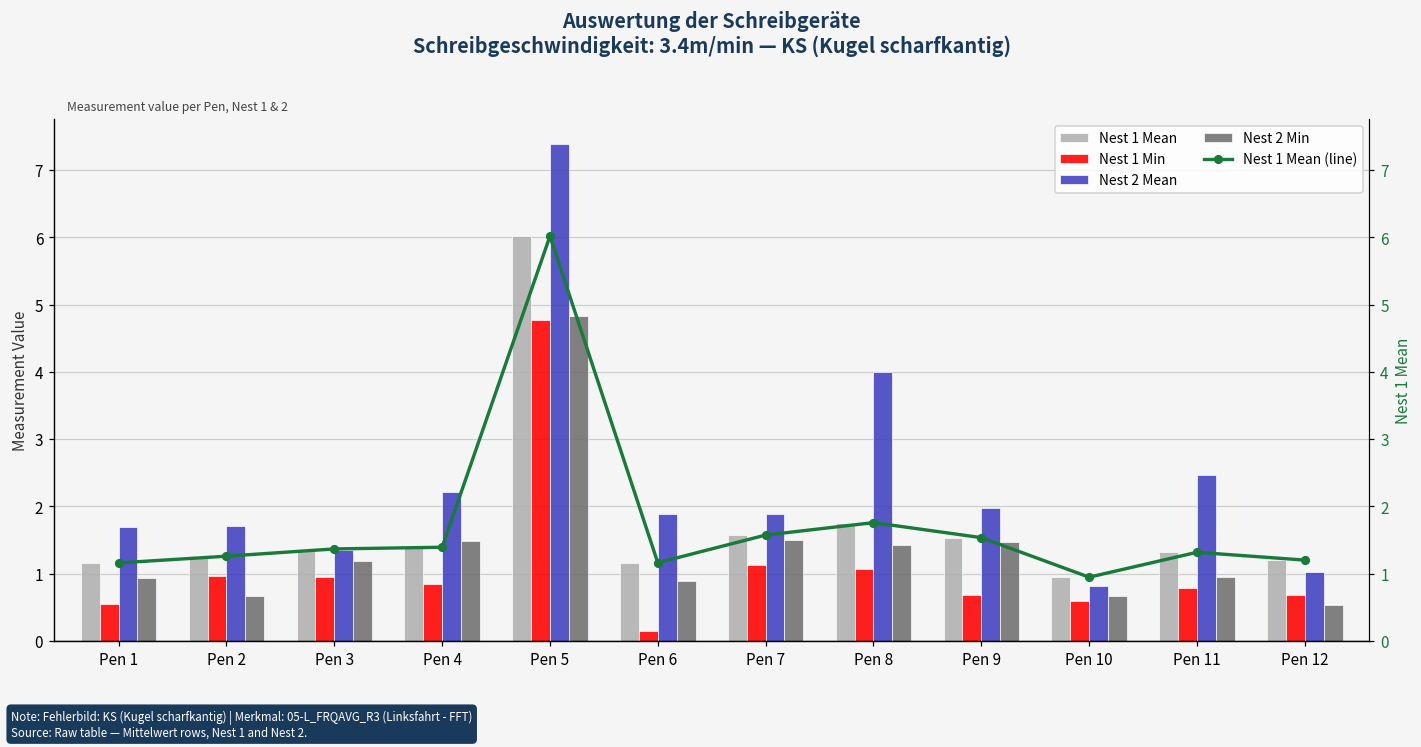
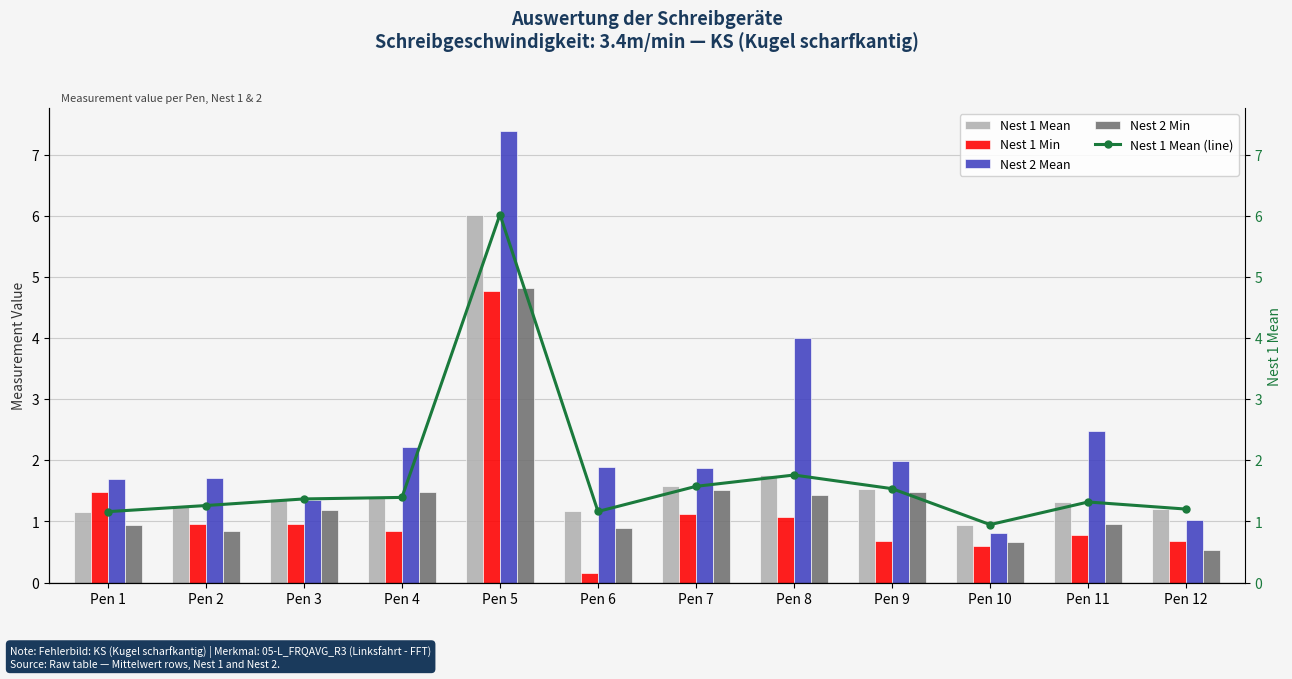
  {
    "Nest 1 Mean": {
      "Pen 1": 1.2,
      "Pen 2": 1.3,
      "Pen 3": 1.4,
      "Pen 4": 1.4,
      "Pen 5": 6.0,
      "Pen 6": 1.2,
      "Pen 7": 1.6,
      "Pen 8": 1.8,
      "Pen 9": 1.5,
      "Pen 10": 0.9,
      "Pen 11": 1.3,
      "Pen 12": 1.2
    },
    "Nest 1 Min": {
-     "Pen 1": 0.5,
+     "Pen 1": 1.5,
      "Pen 2": 1.0,
      "Pen 3": 1.0,
      "Pen 4": 0.9,
      "Pen 5": 4.8,
      "Pen 6": 0.2,
      "Pen 7": 1.1,
      "Pen 8": 1.1,
      "Pen 9": 0.7,
      "Pen 10": 0.6,
      "Pen 11": 0.8,
      "Pen 12": 0.7
    },
    "Nest 2 Mean": {
      "Pen 1": 1.7,
      "Pen 2": 1.7,
      "Pen 3": 1.4,
      "Pen 4": 2.2,
      "Pen 5": 7.4,
      "Pen 6": 1.9,
      "Pen 7": 1.9,
      "Pen 8": 4.0,
      "Pen 9": 2.0,
      "Pen 10": 0.8,
      "Pen 11": 2.5,
      "Pen 12": 1.0
    },
    "Nest 2 Min": {
      "Pen 1": 0.9,
-     "Pen 2": 0.7,
+     "Pen 2": 0.8,
      "Pen 3": 1.2,
      "Pen 4": 1.5,
      "Pen 5": 4.8,
      "Pen 6": 0.9,
      "Pen 7": 1.5,
      "Pen 8": 1.4,
      "Pen 9": 1.5,
      "Pen 10": 0.7,
      "Pen 11": 1.0,
      "Pen 12": 0.5
    },
    "Nest 1 Mean (line)": {
      "Pen 1": 1.2,
      "Pen 2": 1.3,
      "Pen 3": 1.4,
      "Pen 4": 1.4,
      "Pen 5": 6.0,
      "Pen 6": 1.2,
      "Pen 7": 1.6,
      "Pen 8": 1.8,
      "Pen 9": 1.5,
      "Pen 10": 0.9,
      "Pen 11": 1.3,
      "Pen 12": 1.2
    }
  }
